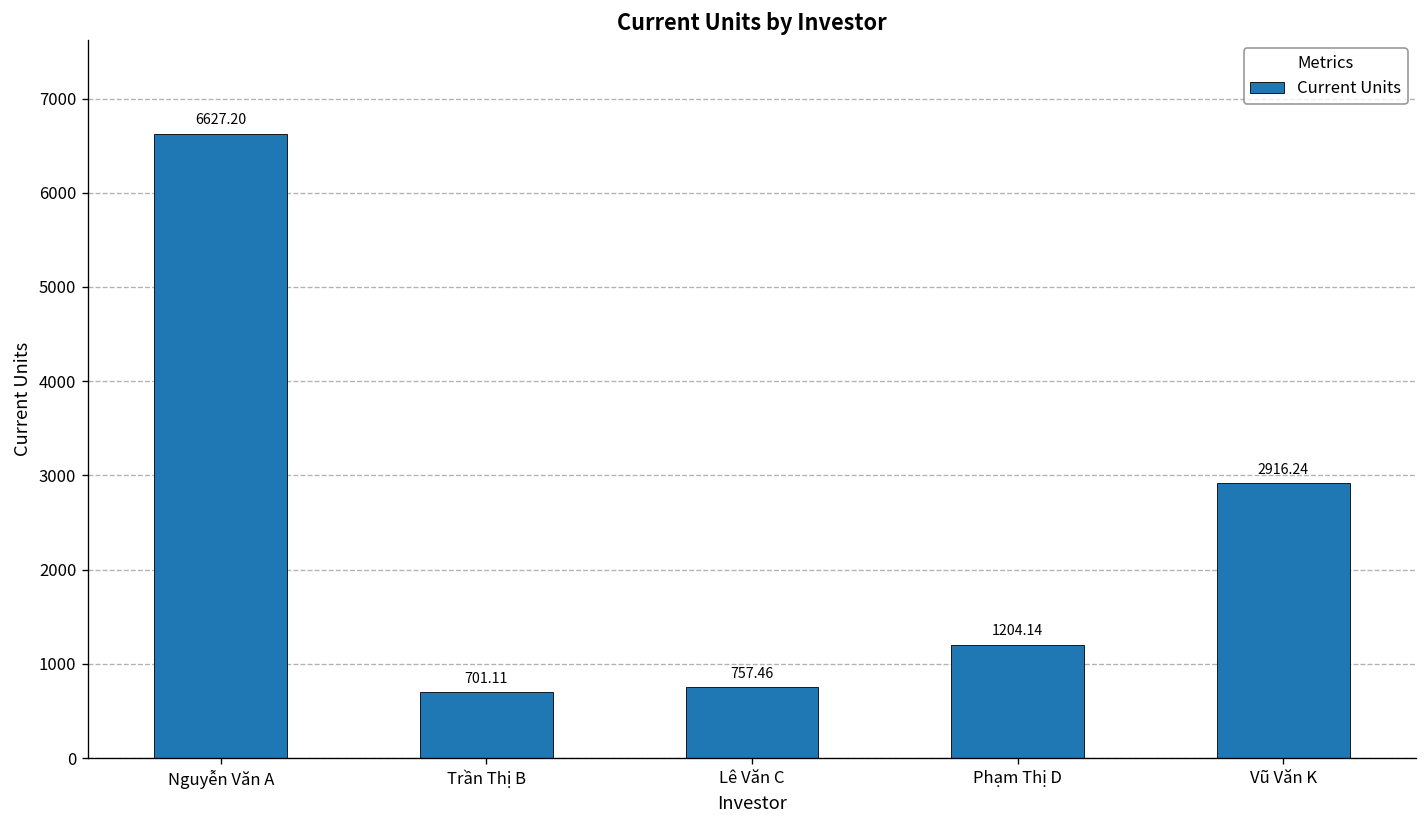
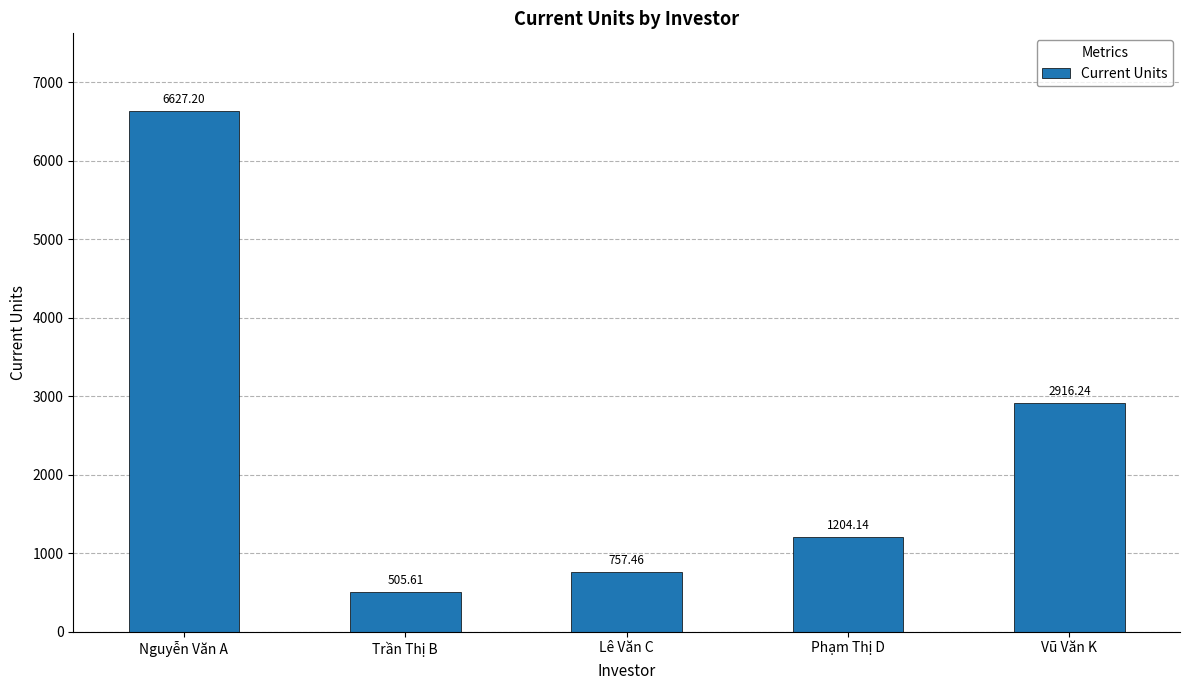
  {
    "Nguyễn Văn A": 6627.20,
-   "Trần Thị B": 701.11,
+   "Trần Thị B": 505.61,
    "Lê Văn C": 757.46,
    "Phạm Thị D": 1204.14,
    "Vũ Văn K": 2916.24
  }
